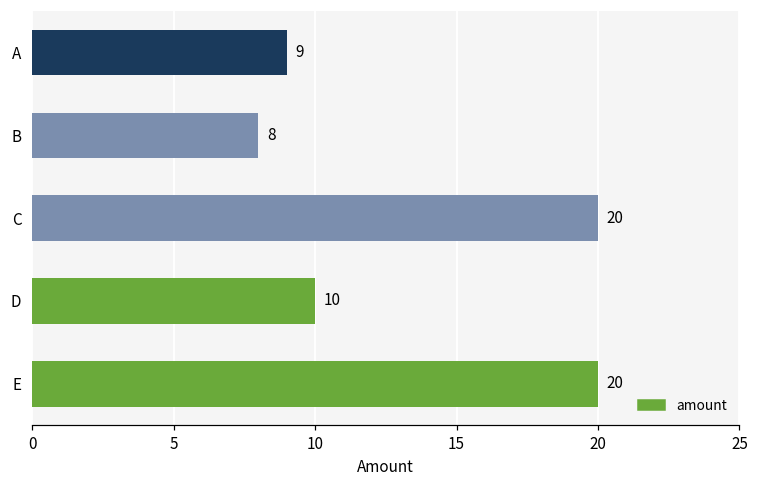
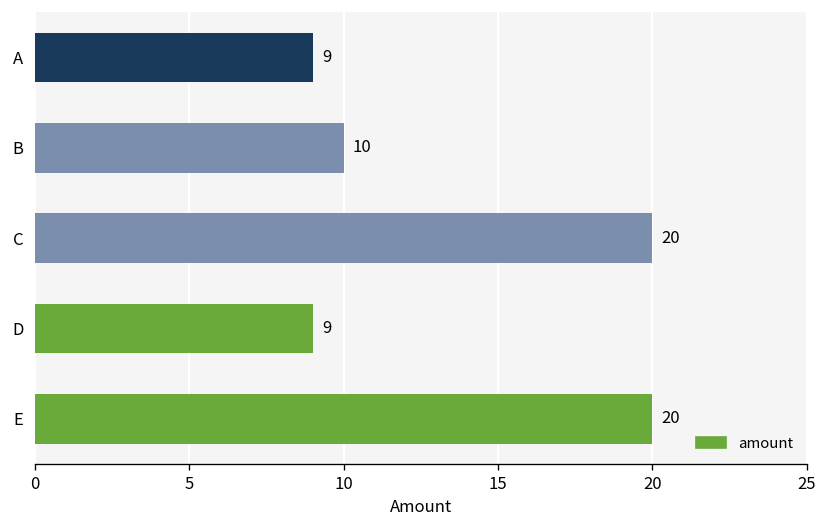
  {
    "A": 9,
-   "B": 8,
+   "B": 10,
    "C": 20,
-   "D": 10,
+   "D": 9,
    "E": 20
  }
